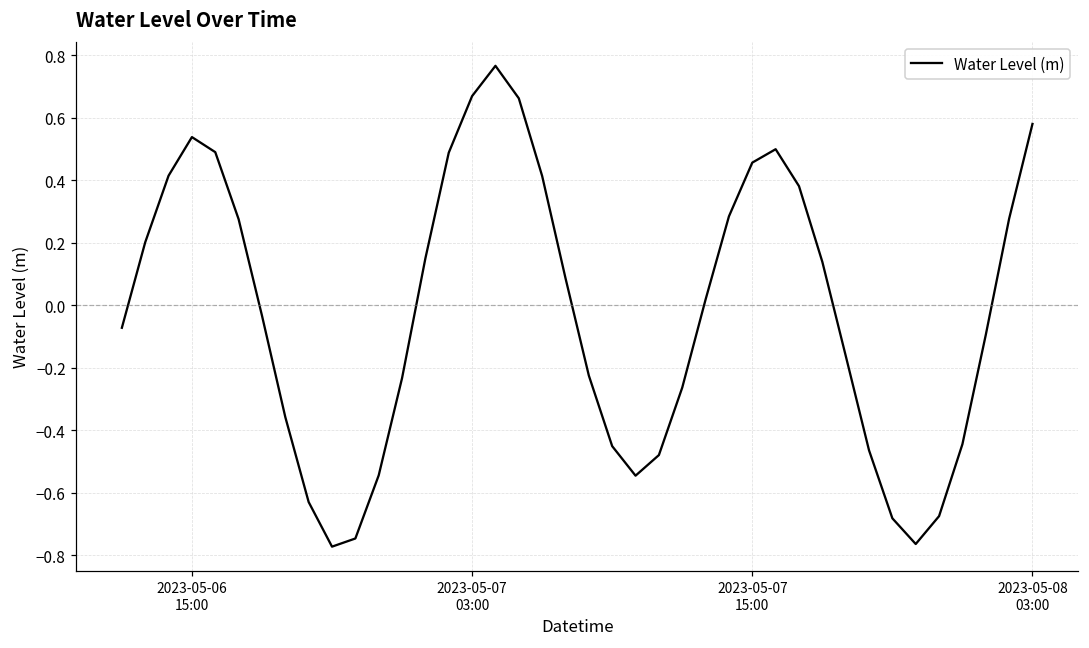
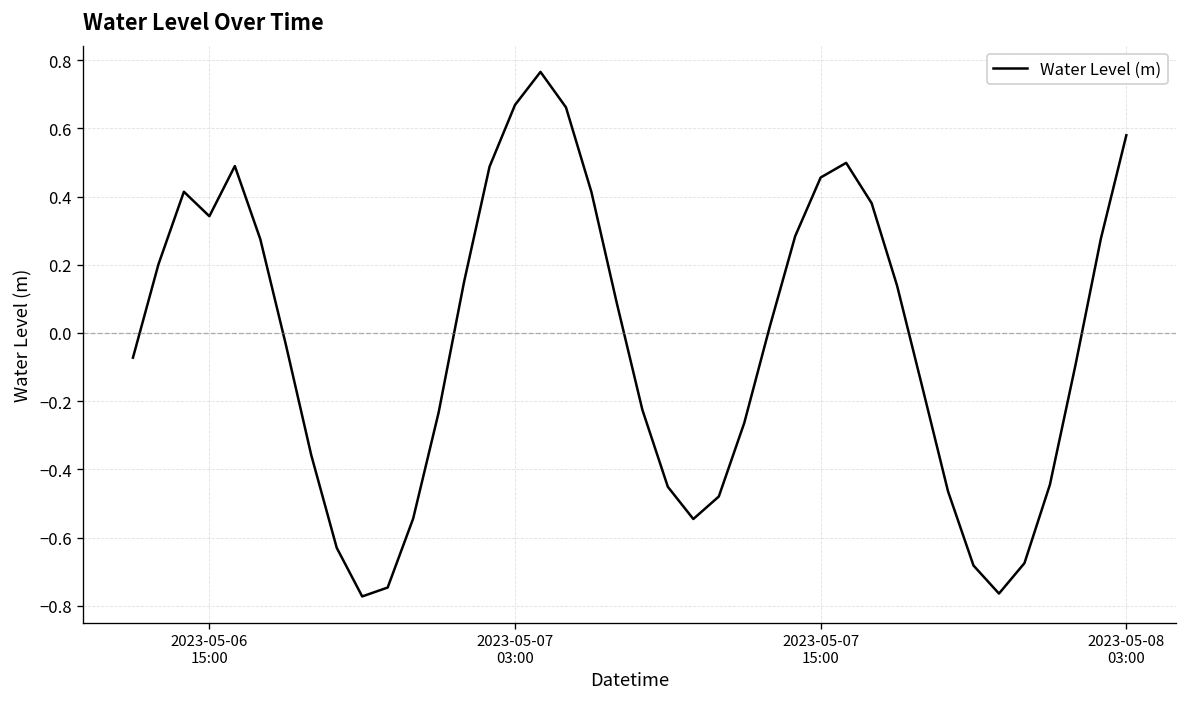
  {
-   "2023-05-06 15:00": 0.54,
+   "2023-05-06 15:00": 0.34,
    "2023-05-07 03:00": 0.67,
    "2023-05-07 15:00": 0.46,
    "2023-05-08 03:00": 0.58
  }
